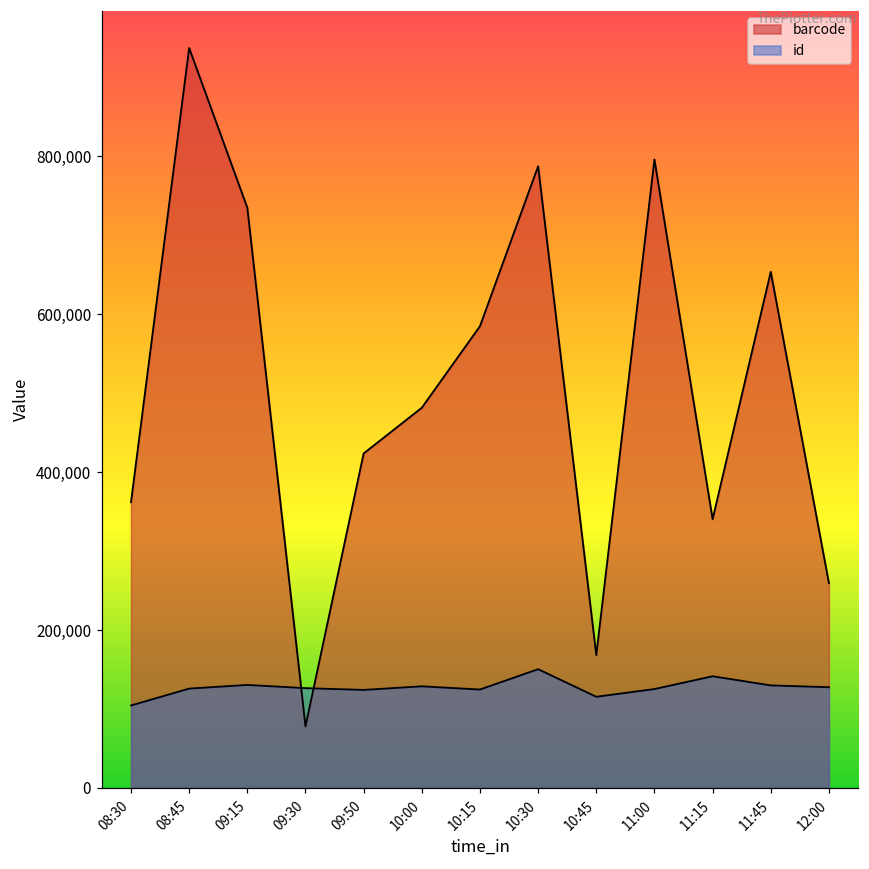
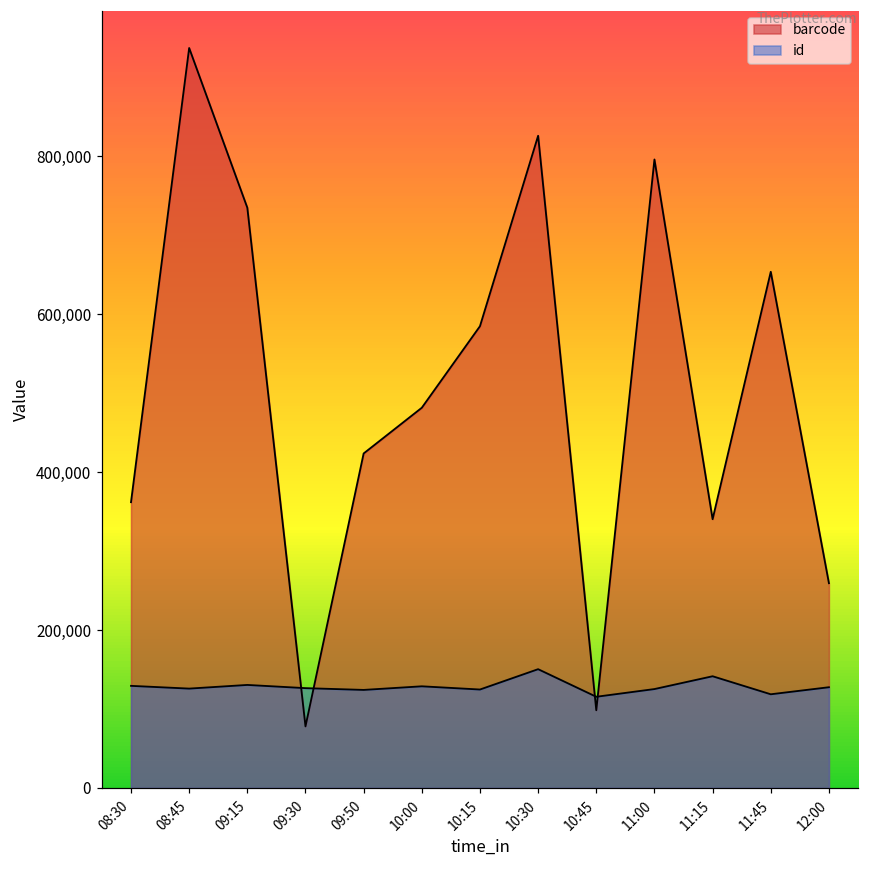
  {
    "barcode": {
      "08:30": "360,000",
      "08:45": "940,000",
      "09:15": "730,000",
      "09:30": "80,000",
      "09:50": "420,000",
      "10:00": "480,000",
      "10:15": "580,000",
-     "10:30": "790,000",
-     "10:45": "170,000",
+     "10:30": "830,000",
+     "10:45": "100,000",
      "11:00": "800,000",
      "11:15": "340,000",
      "11:45": "650,000",
      "12:00": "260,000"
    },
    "id": {
-     "08:30": "100,000",
+     "08:30": "130,000",
      "08:45": "130,000",
      "09:15": "130,000",
      "09:30": "130,000",
      "09:50": "120,000",
      "10:00": "130,000",
      "10:15": "120,000",
      "10:30": "150,000",
      "10:45": "120,000",
      "11:00": "130,000",
      "11:15": "140,000",
-     "11:45": "130,000",
+     "11:45": "120,000",
      "12:00": "130,000"
    }
  }
